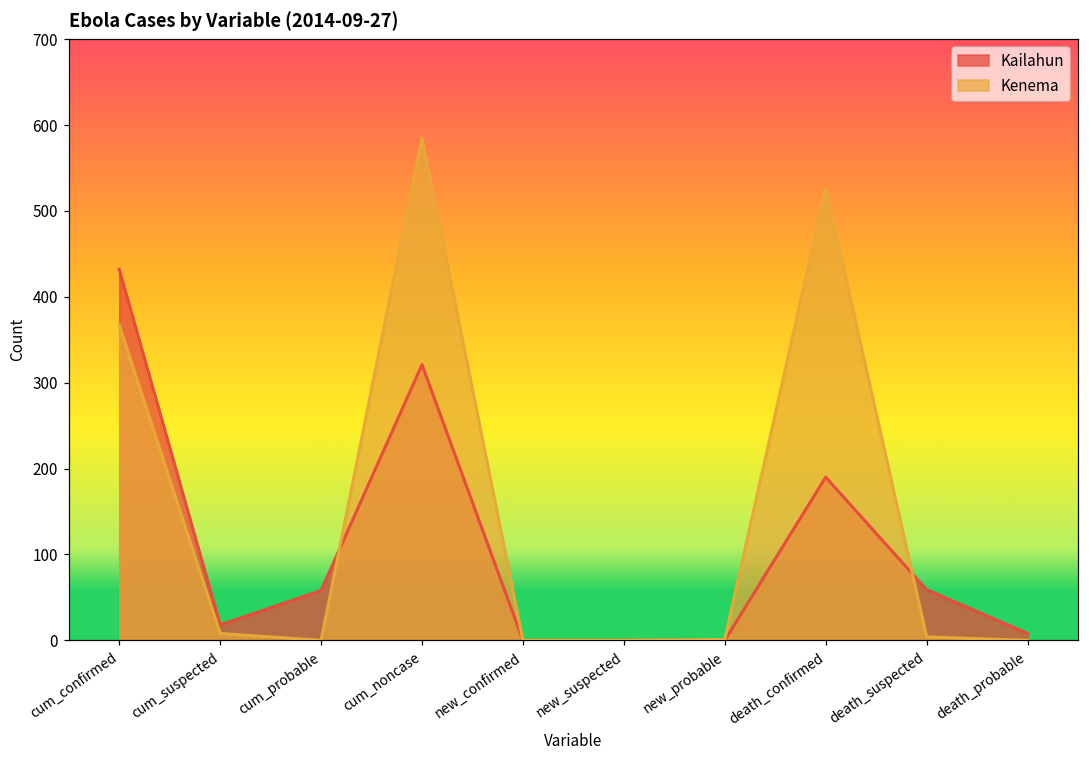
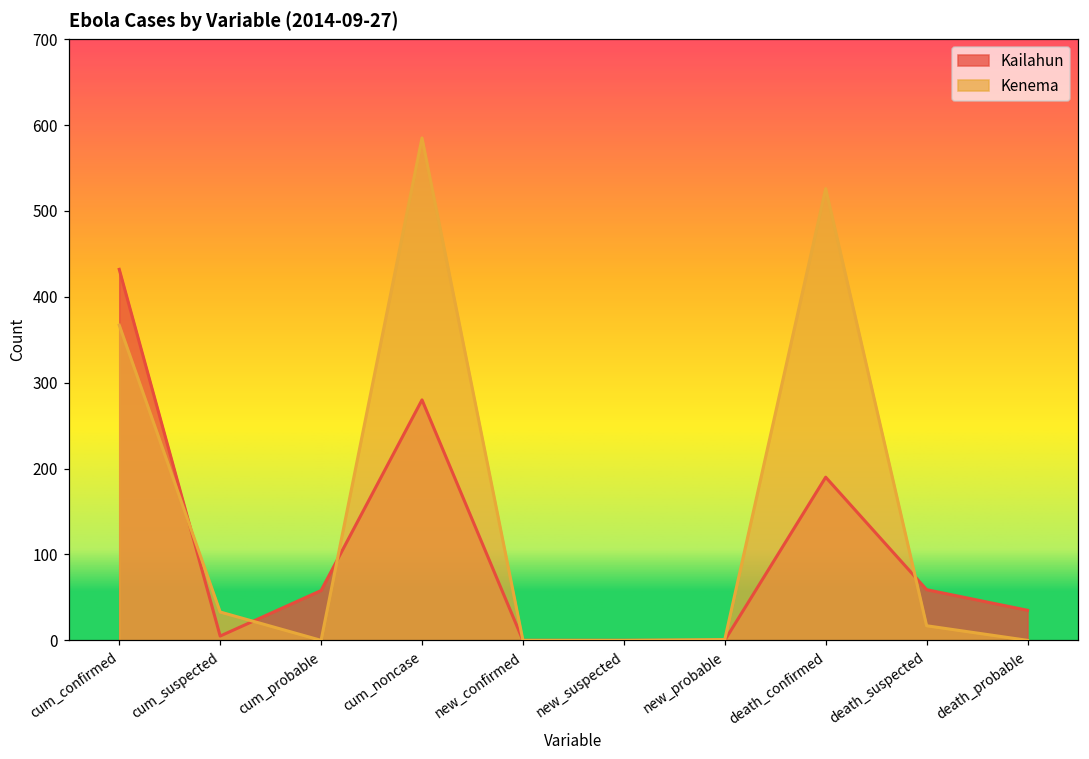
  {
    "Kailahun": {
      "cum_confirmed": 430,
-     "cum_suspected": 20,
+     "cum_suspected": 10,
      "cum_probable": 60,
-     "cum_noncase": 320,
+     "cum_noncase": 280,
      "death_confirmed": 190,
      "death_suspected": 60,
-     "death_probable": 10
+     "death_probable": 40
    },
    "Kenema": {
      "cum_confirmed": 370,
-     "cum_suspected": 10,
+     "cum_suspected": 30,
      "cum_probable": 0,
      "cum_noncase": 590,
      "death_confirmed": 530,
-     "death_suspected": 0,
+     "death_suspected": 20,
      "death_probable": 0
    }
  }
